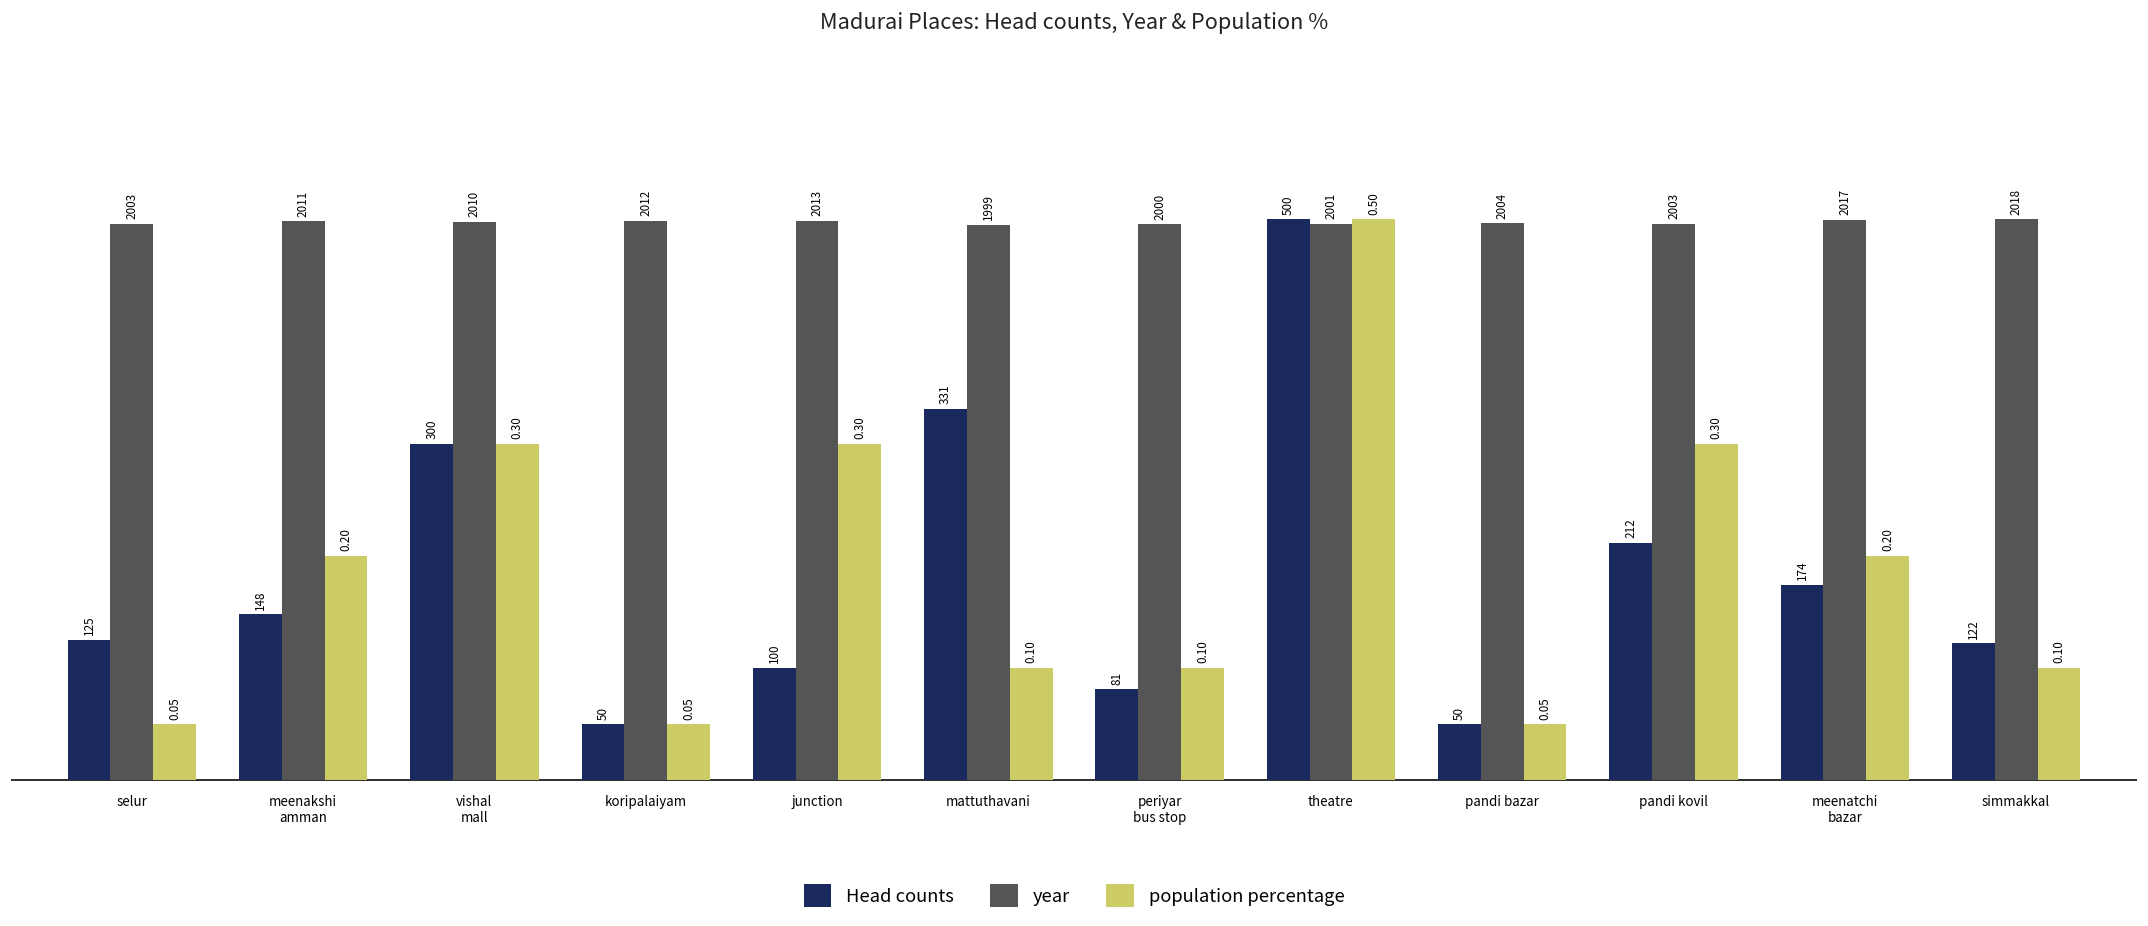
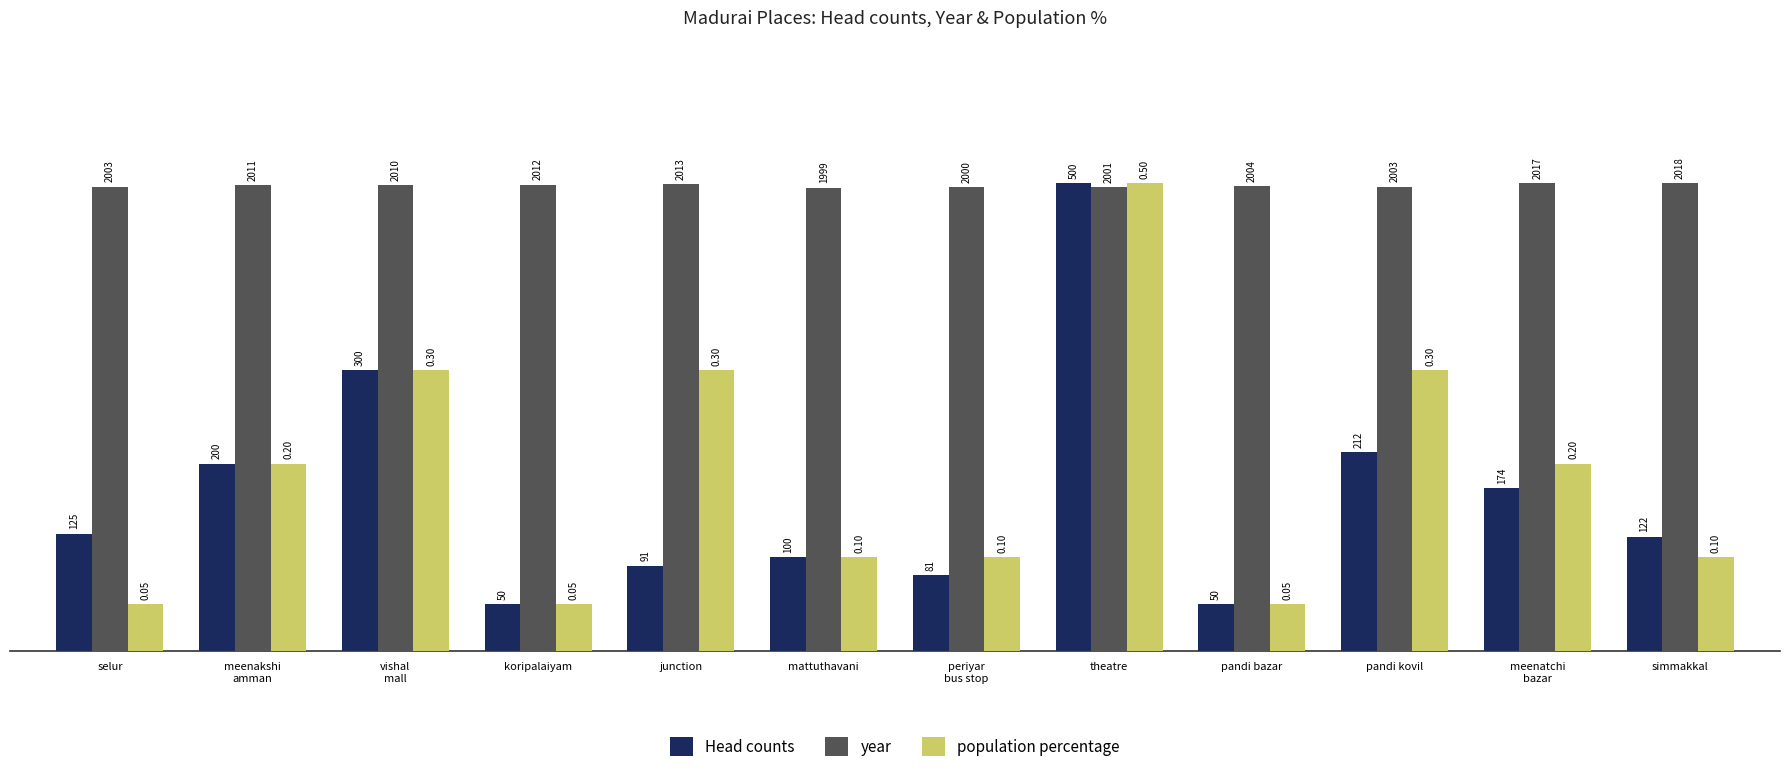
  {
    "Head counts": {
      "selur": 125,
-     "meenakshi amman": 148,
+     "meenakshi amman": 200,
      "vishal mall": 300,
      "koripalaiyam": 50,
-     "junction": 100,
-     "mattuthavani": 331,
+     "junction": 91,
+     "mattuthavani": 100,
      "periyar bus stop": 81,
      "theatre": 500,
      "pandi bazar": 50,
      "pandi kovil": 212,
      "meenatchi bazar": 174,
      "simmakkal": 122
    }
  }
